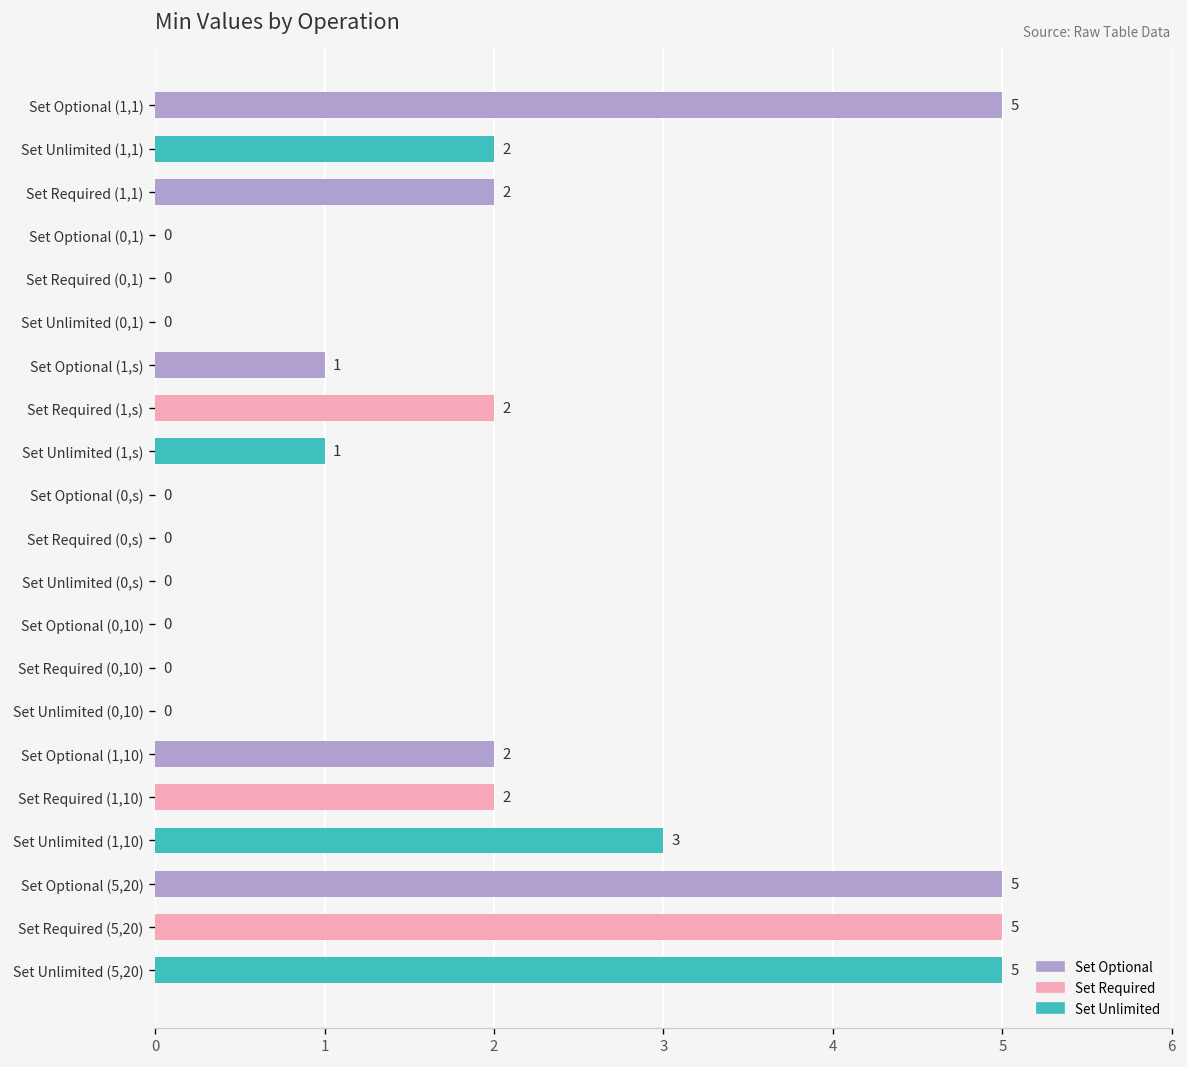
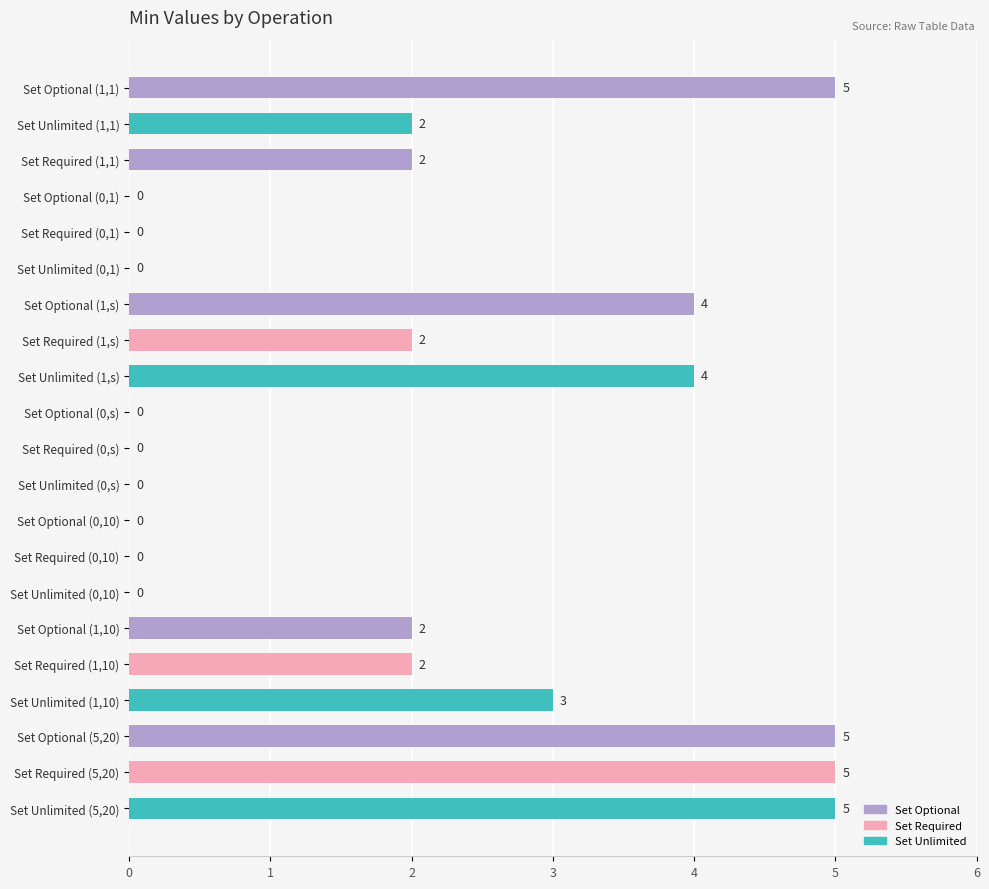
  {
    "Set Optional (1,1)": 5,
    "Set Unlimited (1,1)": 2,
    "Set Required (1,1)": 2,
    "Set Optional (0,1)": 0,
    "Set Required (0,1)": 0,
    "Set Unlimited (0,1)": 0,
-   "Set Optional (1,s)": 1,
+   "Set Optional (1,s)": 4,
    "Set Required (1,s)": 2,
-   "Set Unlimited (1,s)": 1,
+   "Set Unlimited (1,s)": 4,
    "Set Optional (0,s)": 0,
    "Set Required (0,s)": 0,
    "Set Unlimited (0,s)": 0,
    "Set Optional (0,10)": 0,
    "Set Required (0,10)": 0,
    "Set Unlimited (0,10)": 0,
    "Set Optional (1,10)": 2,
    "Set Required (1,10)": 2,
    "Set Unlimited (1,10)": 3,
    "Set Optional (5,20)": 5,
    "Set Required (5,20)": 5,
    "Set Unlimited (5,20)": 5
  }
